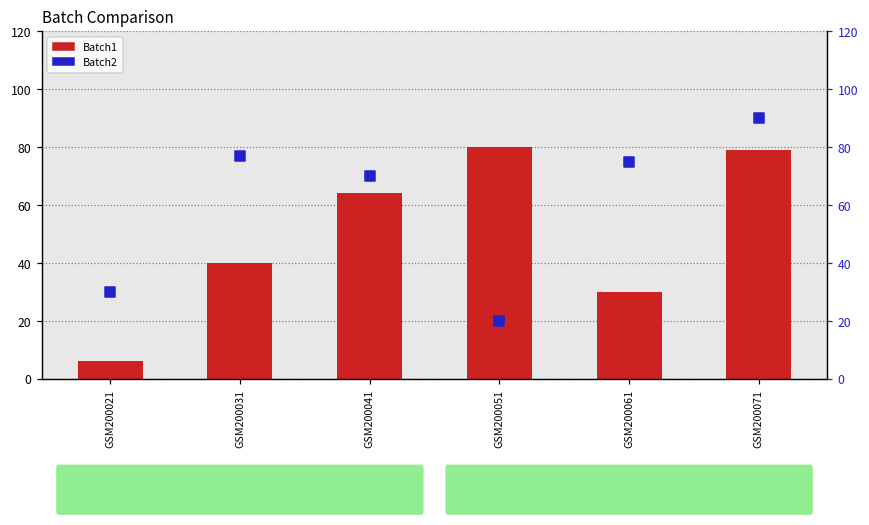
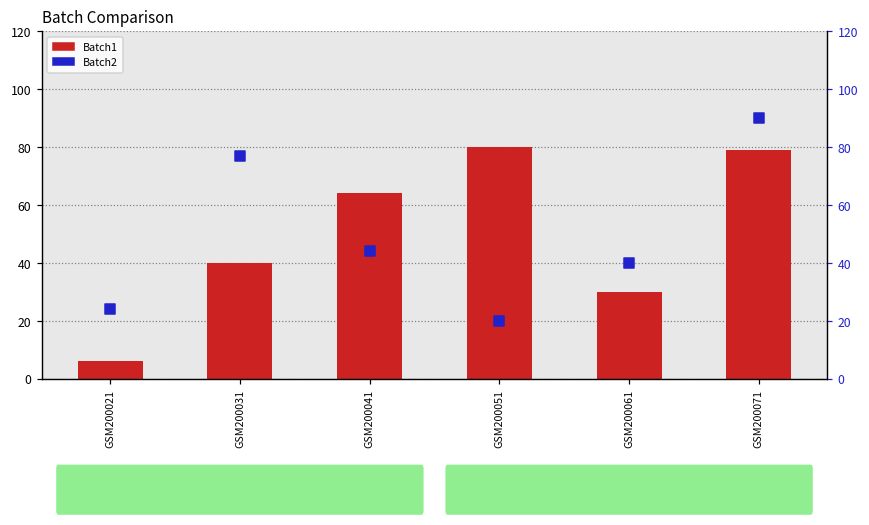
  {
    "Batch1": {
      "GSM200021": 6,
      "GSM200031": 40,
      "GSM200041": 64,
      "GSM200051": 80,
      "GSM200061": 30,
      "GSM200071": 79
    },
    "Batch2": {
-     "GSM200021": 30,
-     "GSM200041": 70,
-     "GSM200061": 75
+     "GSM200021": 24,
+     "GSM200041": 44,
+     "GSM200061": 40
    }
  }
